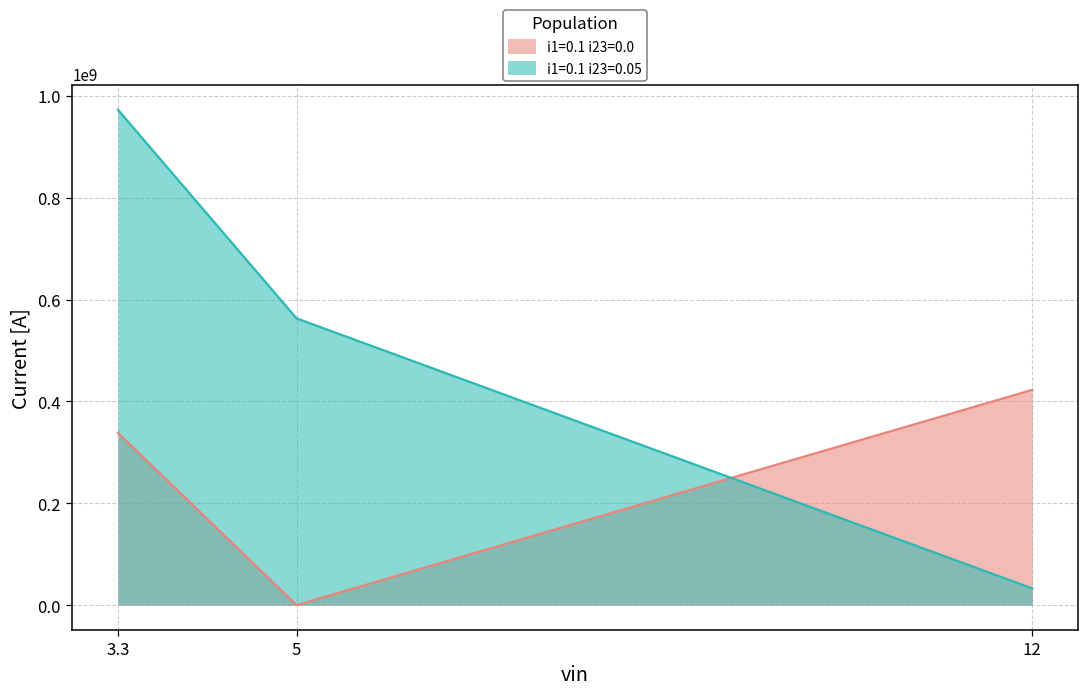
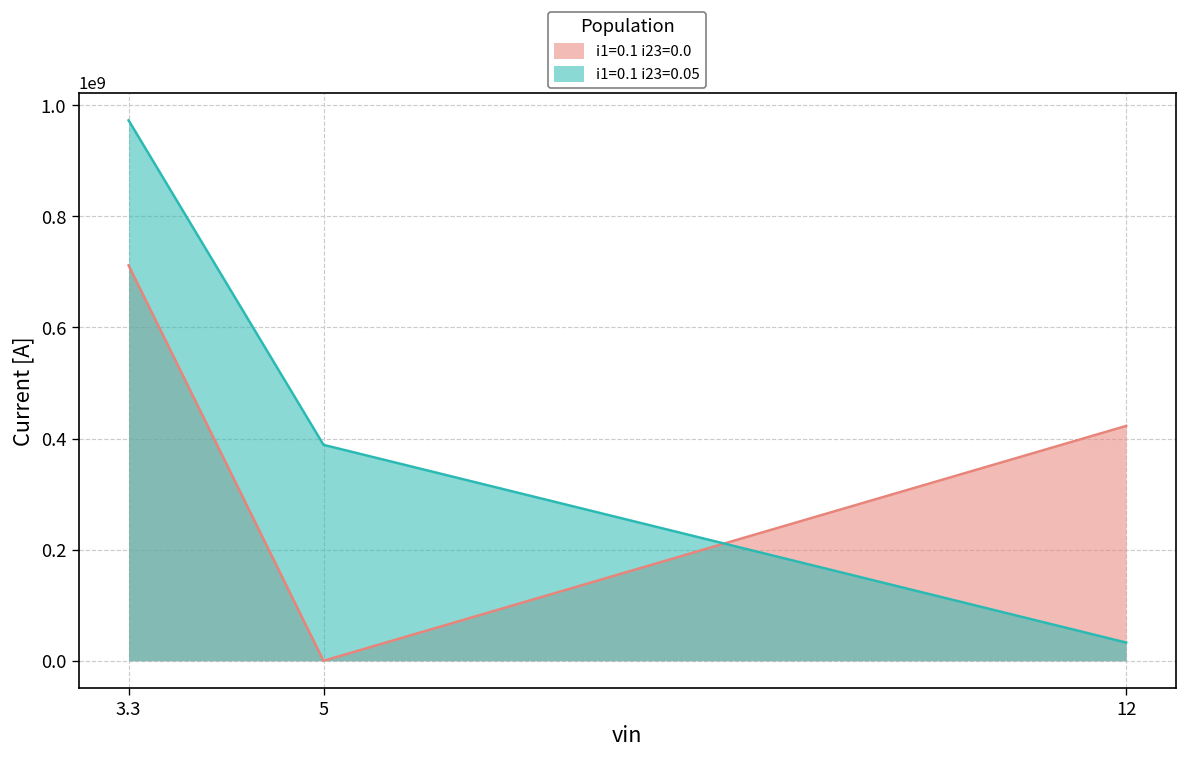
  {
    "i1=0.1 i23=0.0": {
-     "3.3": 340000000,
+     "3.3": 710000000,
      "5": 0,
      "12": 420000000
    },
    "i1=0.1 i23=0.05": {
      "3.3": 970000000,
-     "5": 560000000,
+     "5": 390000000,
      "12": 30000000
    }
  }
